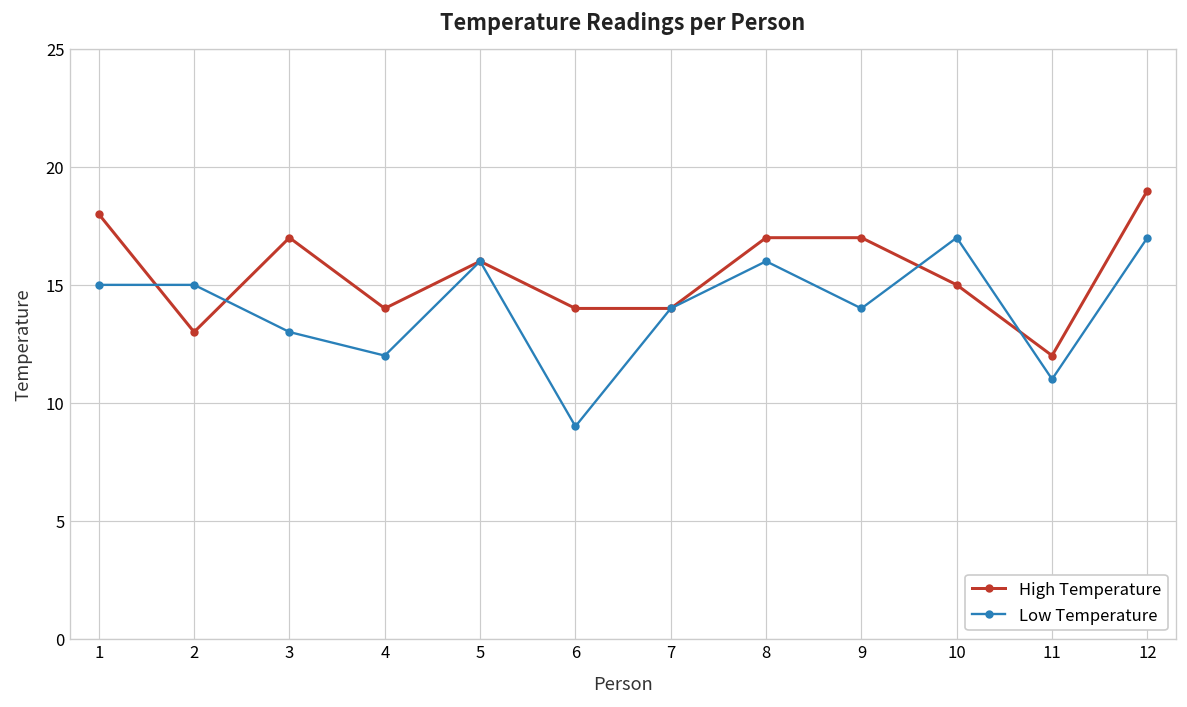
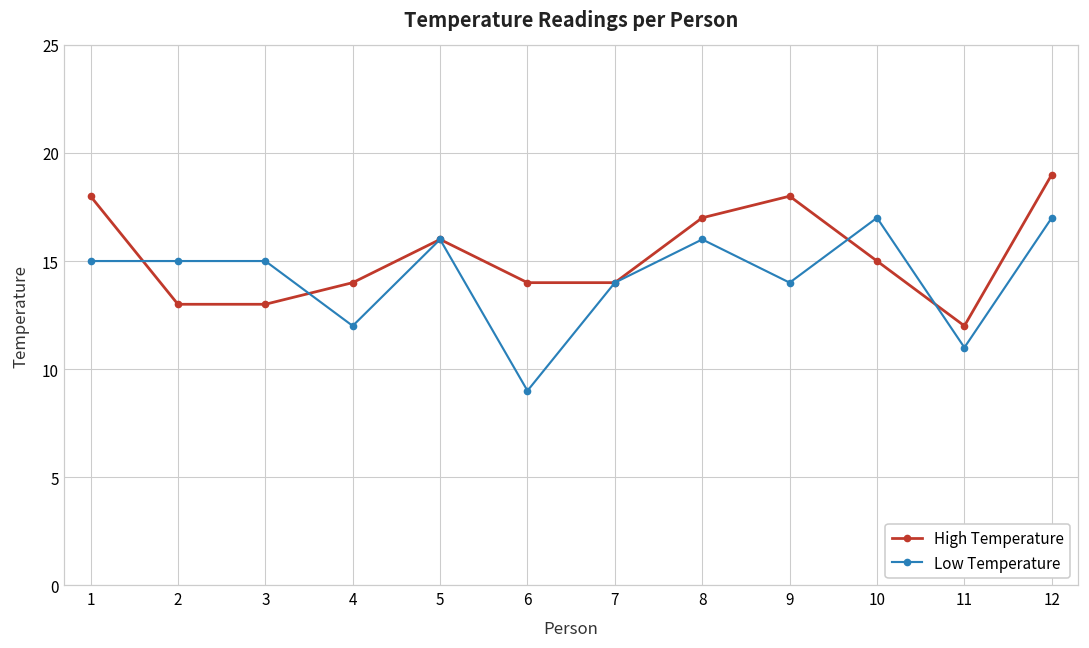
  {
    "High Temperature": {
      "1": 18,
      "2": 13,
-     "3": 17,
+     "3": 13,
      "4": 14,
      "6": 14,
      "8": 17,
-     "9": 17,
+     "9": 18,
      "10": 15,
      "11": 12,
      "12": 19
    },
    "Low Temperature": {
      "1": 15,
      "2": 15,
-     "3": 13,
+     "3": 15,
      "4": 12,
      "6": 9,
      "8": 16,
      "9": 14,
      "10": 17,
      "11": 11,
      "12": 17
    }
  }
